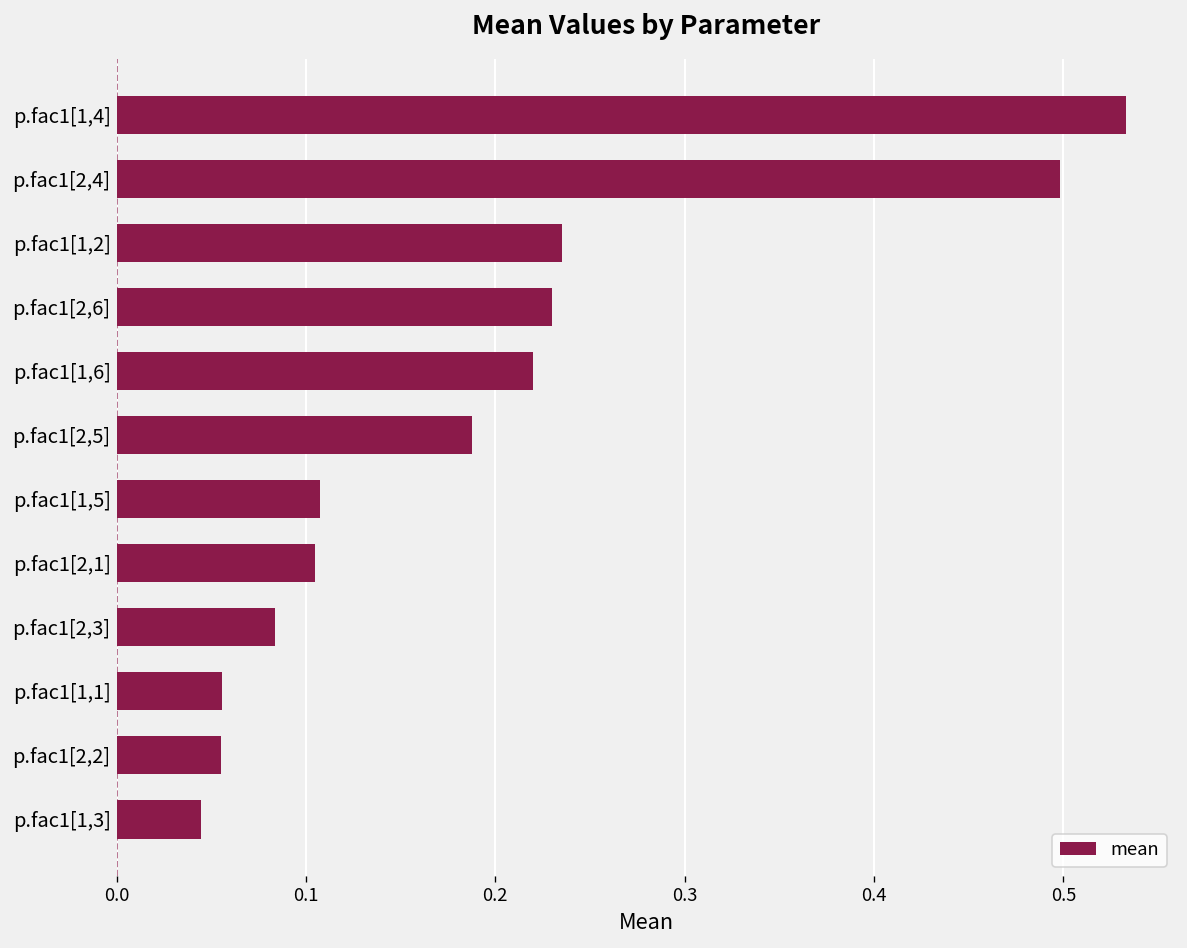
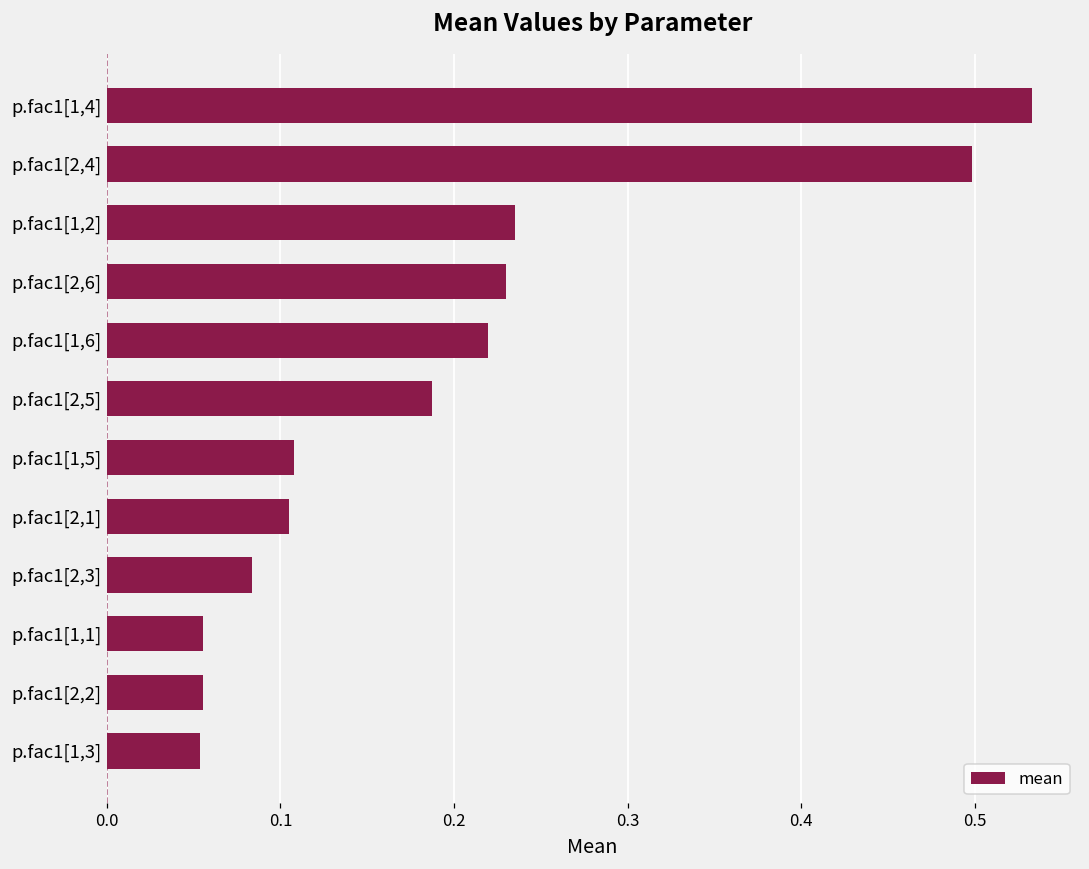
  {
    "p.fac1[1,4]": 0.533,
    "p.fac1[2,4]": 0.498,
    "p.fac1[1,2]": 0.235,
    "p.fac1[2,6]": 0.230,
    "p.fac1[1,6]": 0.220,
    "p.fac1[2,5]": 0.188,
    "p.fac1[1,5]": 0.108,
    "p.fac1[2,1]": 0.105,
    "p.fac1[2,3]": 0.084,
    "p.fac1[1,1]": 0.056,
    "p.fac1[2,2]": 0.055,
-   "p.fac1[1,3]": 0.044
+   "p.fac1[1,3]": 0.054
  }
